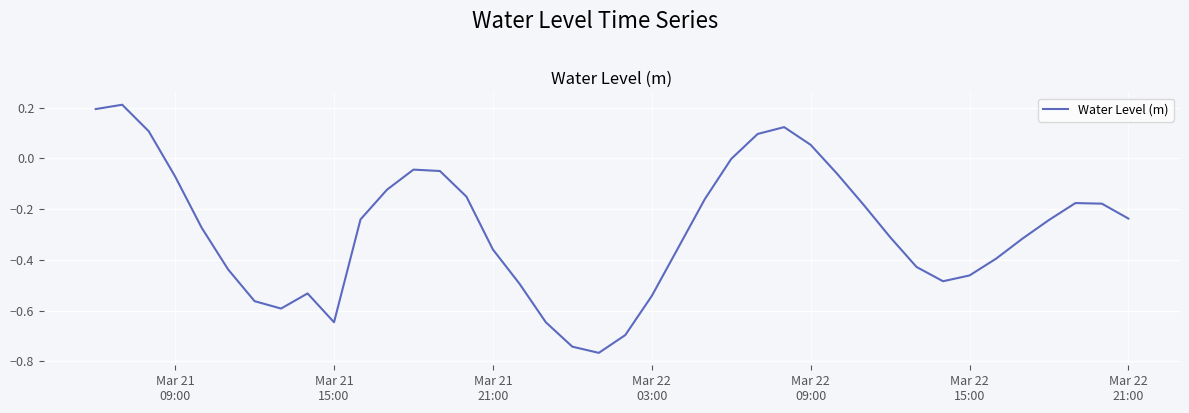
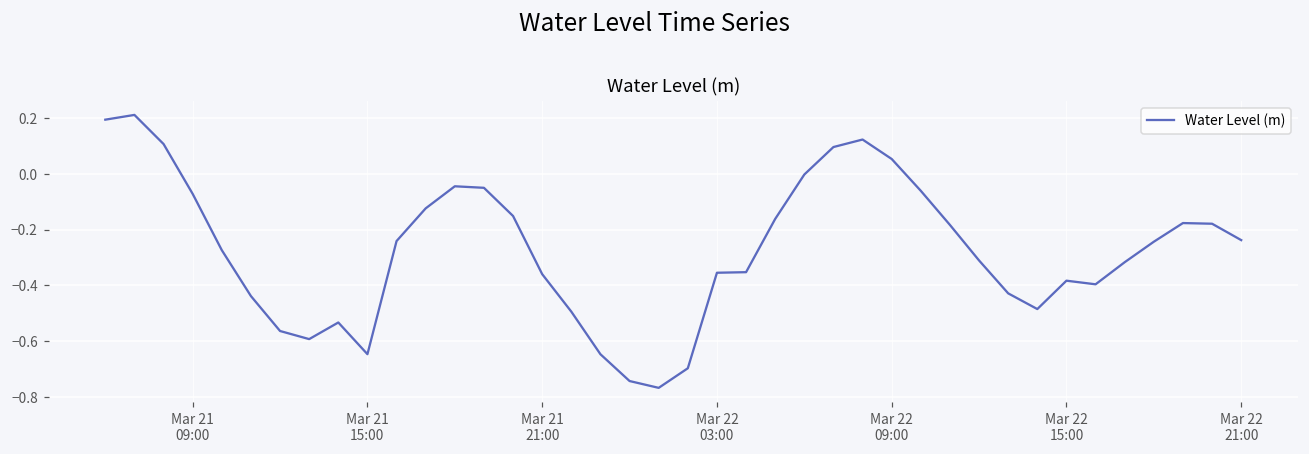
  {
    "Mar 21 09:00": -0.07,
    "Mar 21 15:00": -0.65,
    "Mar 21 21:00": -0.36,
-   "Mar 22 03:00": -0.54,
+   "Mar 22 03:00": -0.35,
    "Mar 22 09:00": 0.05,
-   "Mar 22 15:00": -0.46,
+   "Mar 22 15:00": -0.38,
    "Mar 22 21:00": -0.24
  }
